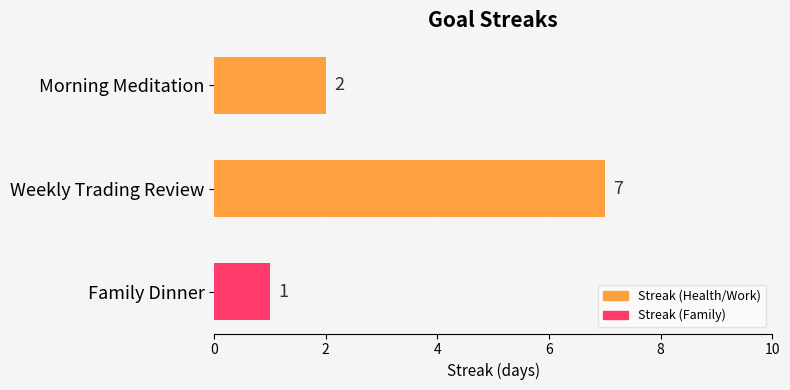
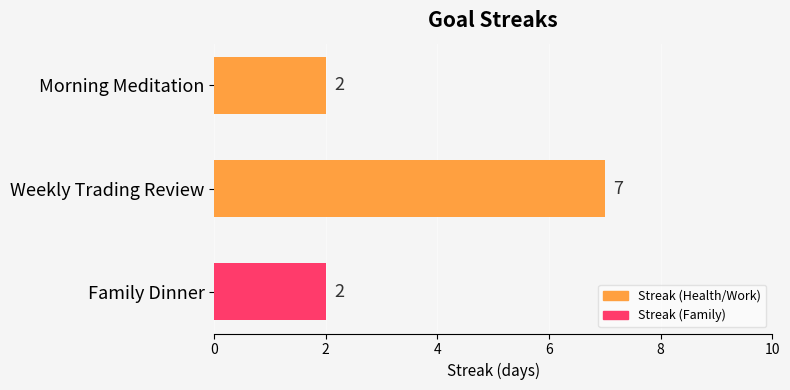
  {
    "Morning Meditation": 2,
    "Weekly Trading Review": 7,
-   "Family Dinner": 1
+   "Family Dinner": 2
  }
